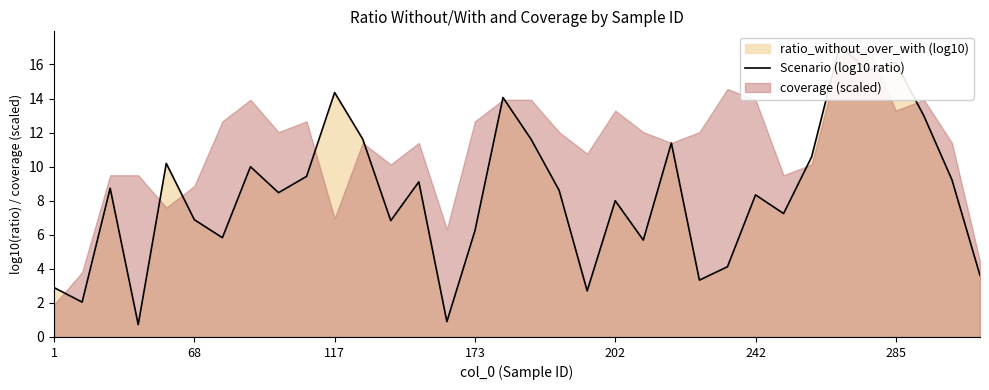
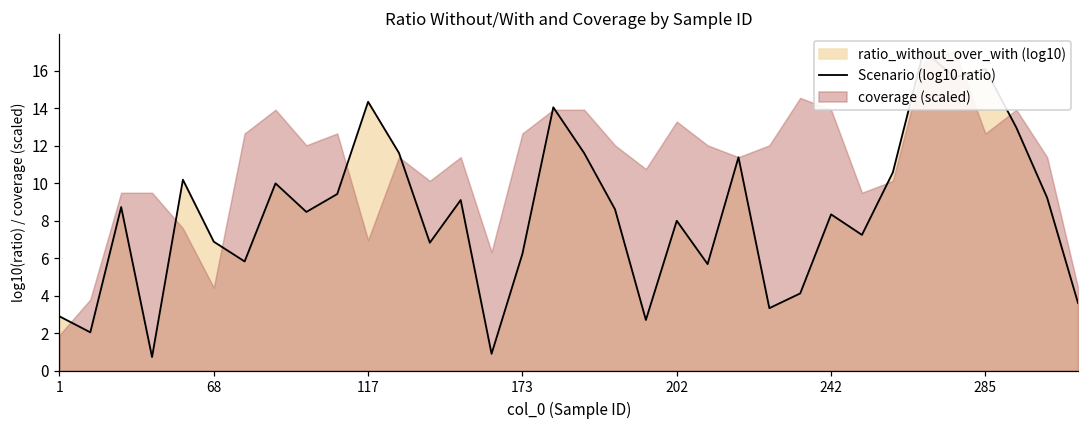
  {
    "ratio_without_over_with (log10)": {
      "68": 6.9,
      "117": 14.4,
      "173": 6.2,
      "202": 8.0,
      "242": 8.3
    },
    "coverage (scaled)": {
-     "68": 8.9,
+     "68": 4.4,
      "117": 7.0,
      "173": 12.7,
      "202": 13.3,
-     "285": 13.3
+     "285": 12.7
    }
  }
